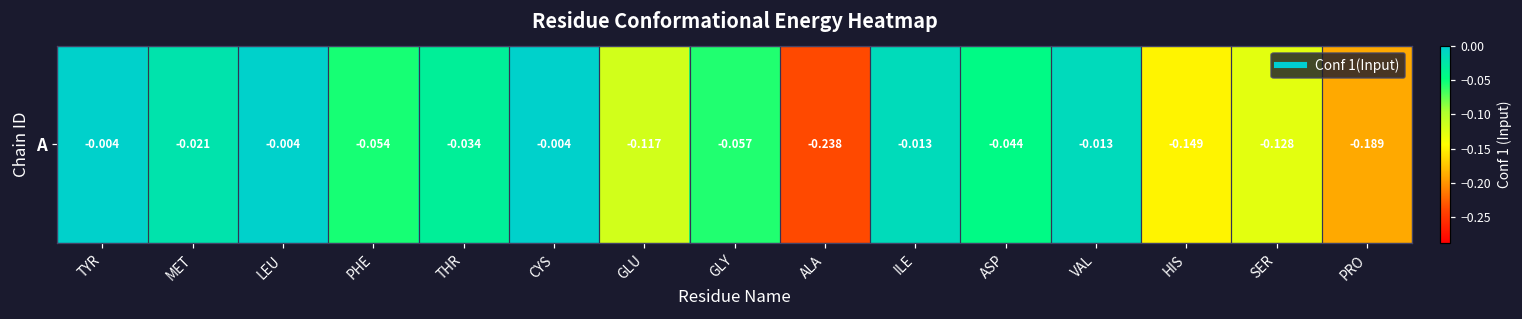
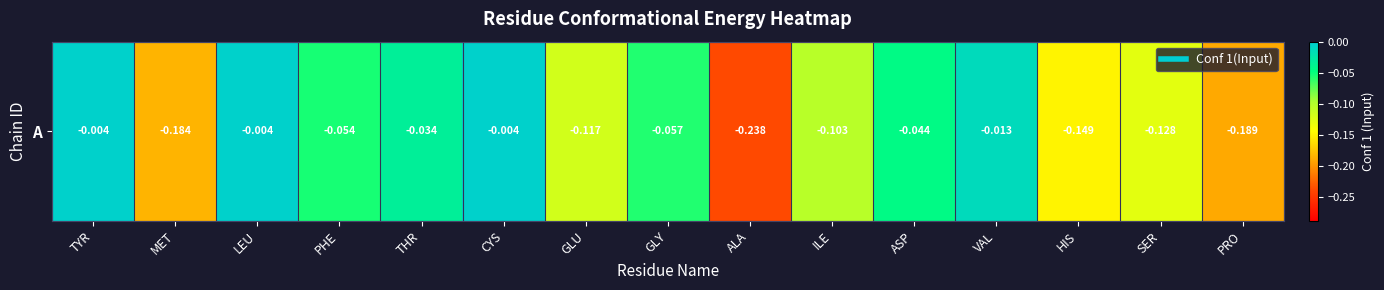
  {
    "A": {
      "TYR": -0.004,
-     "MET": -0.021,
+     "MET": -0.184,
      "LEU": -0.004,
      "PHE": -0.054,
      "THR": -0.034,
      "CYS": -0.004,
      "GLU": -0.117,
      "GLY": -0.057,
      "ALA": -0.238,
-     "ILE": -0.013,
+     "ILE": -0.103,
      "ASP": -0.044,
      "VAL": -0.013,
      "HIS": -0.149,
      "SER": -0.128,
      "PRO": -0.189
    }
  }
